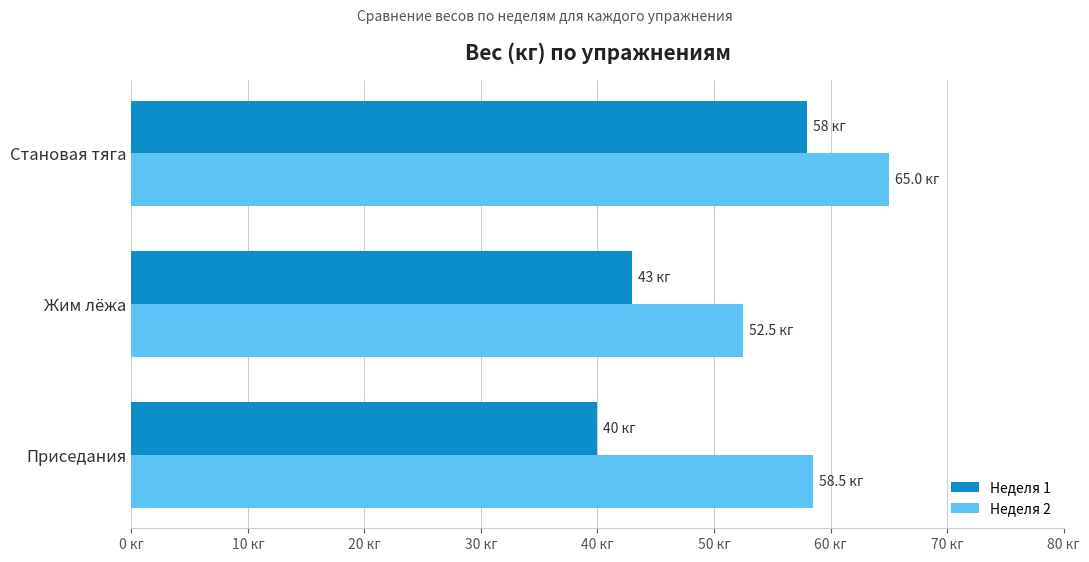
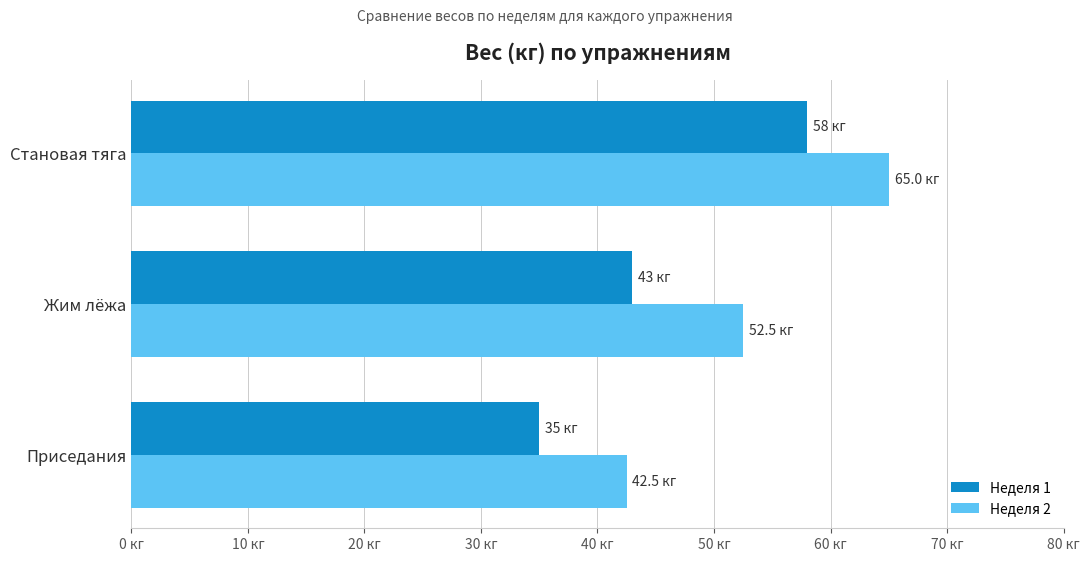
  {
    "Неделя 1": {
      "Становая тяга": 58,
      "Жим лёжа": 43,
-     "Приседания": 40
+     "Приседания": 35
    },
    "Неделя 2": {
      "Становая тяга": 65.0,
      "Жим лёжа": 52.5,
-     "Приседания": 58.5
+     "Приседания": 42.5
    }
  }
